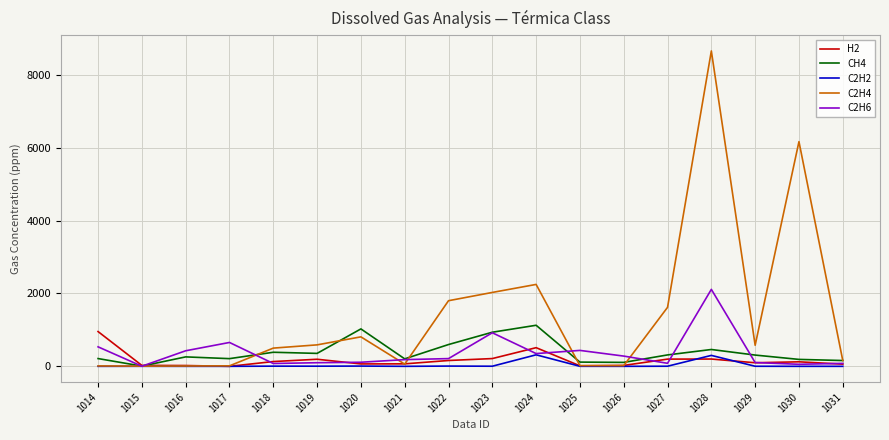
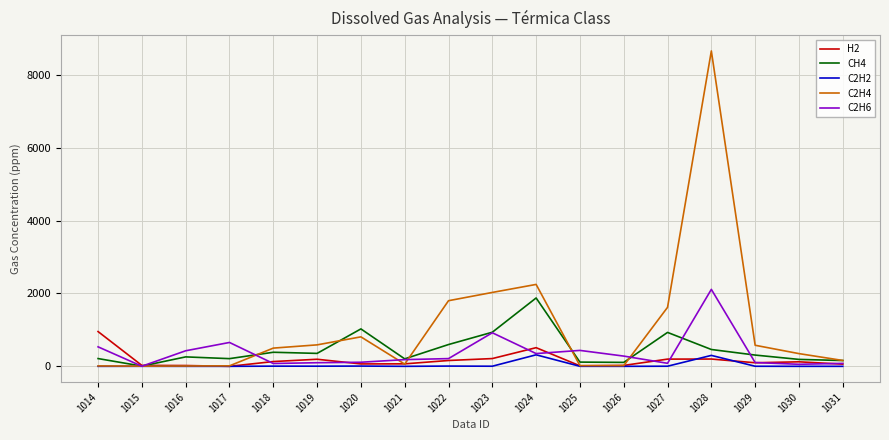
  {
    "H2": {
      "1014": 1000,
      "1019": 200,
      "1023": 200,
      "1024": 500,
      "1027": 200,
      "1028": 200
    },
    "CH4": {
      "1014": 200,
      "1016": 300,
      "1017": 200,
      "1018": 400,
      "1019": 400,
      "1020": 1000,
      "1022": 600,
-     "1024": 1100,
+     "1024": 1900,
      "1025": 100,
      "1026": 100,
-     "1027": 300,
+     "1027": 900,
      "1028": 500,
      "1029": 300
    },
    "C2H2": {
      "1018": 0,
      "1019": 0,
      "1022": 0,
      "1023": 0,
      "1027": 0,
      "1028": 300,
      "1029": 0
    },
    "C2H4": {
      "1018": 500,
      "1019": 600,
      "1020": 800,
      "1022": 1800,
      "1023": 2000,
      "1024": 2200,
      "1027": 1600,
      "1028": 8700,
      "1029": 600,
-     "1030": 6200
+     "1030": 300
    },
    "C2H6": {
      "1014": 500,
      "1016": 400,
      "1017": 700,
      "1019": 100,
      "1025": 400,
      "1026": 300,
      "1027": 100,
      "1028": 2100
    }
  }
